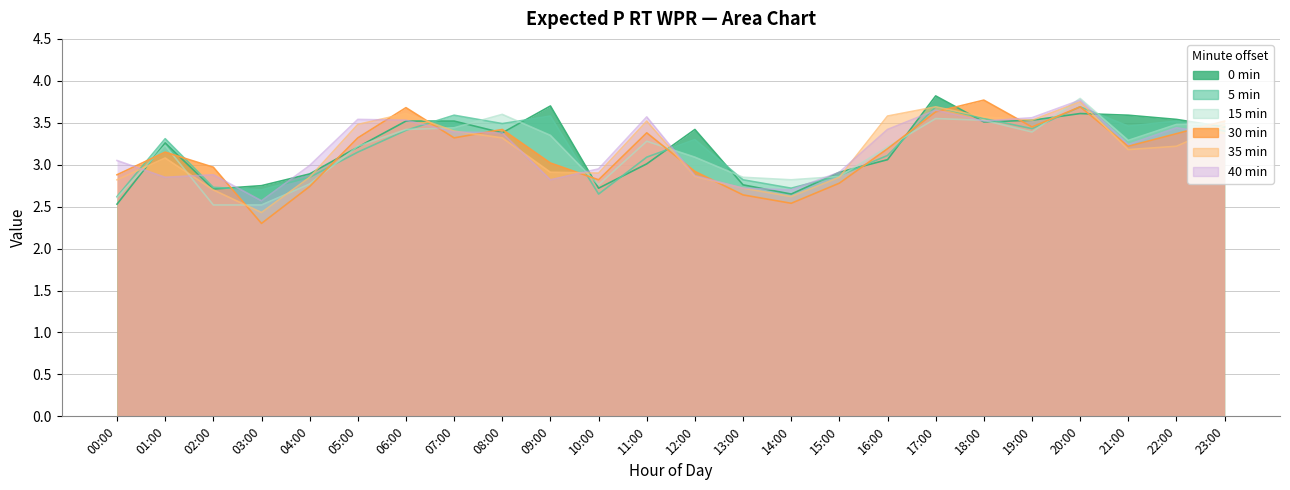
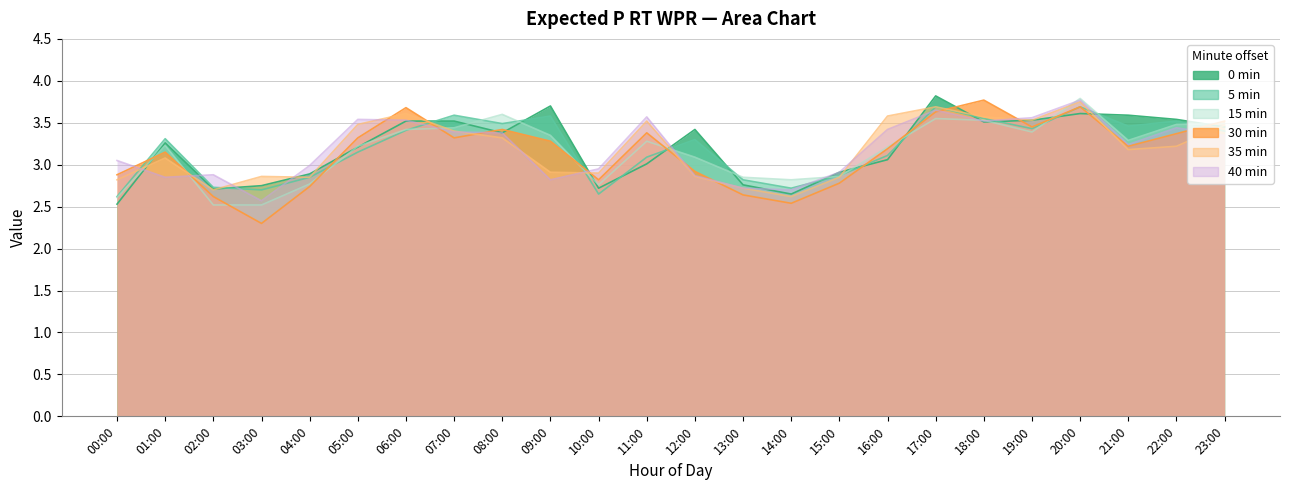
  {
    "30 min": {
      "00:00": 2.9,
      "01:00": 3.2,
-     "02:00": 3.0,
+     "02:00": 2.6,
      "03:00": 2.3,
      "05:00": 3.3,
      "06:00": 3.7,
      "07:00": 3.3,
      "08:00": 3.4,
-     "09:00": 3.0,
+     "09:00": 3.3,
      "10:00": 2.8,
      "11:00": 3.4,
      "12:00": 2.9,
      "13:00": 2.6,
      "14:00": 2.5,
      "15:00": 2.8,
      "18:00": 3.8,
      "22:00": 3.4
    },
    "35 min": {
      "00:00": 2.8,
      "01:00": 3.1,
-     "03:00": 2.4,
+     "03:00": 2.9,
      "05:00": 3.5,
      "06:00": 3.6,
      "08:00": 3.3,
      "09:00": 2.9,
      "10:00": 2.9,
      "11:00": 3.5,
      "16:00": 3.6,
      "21:00": 3.2,
      "22:00": 3.2
    }
  }
